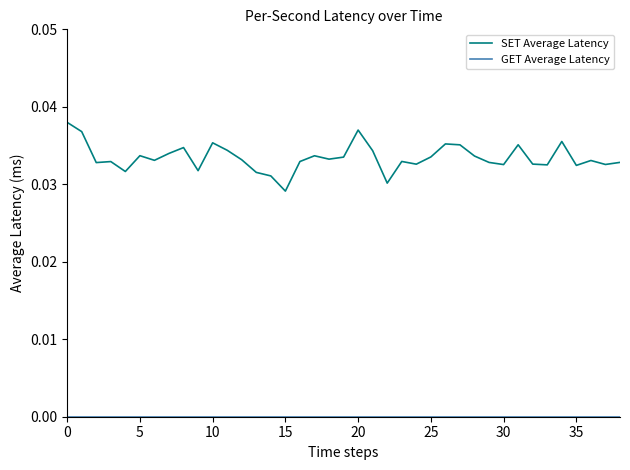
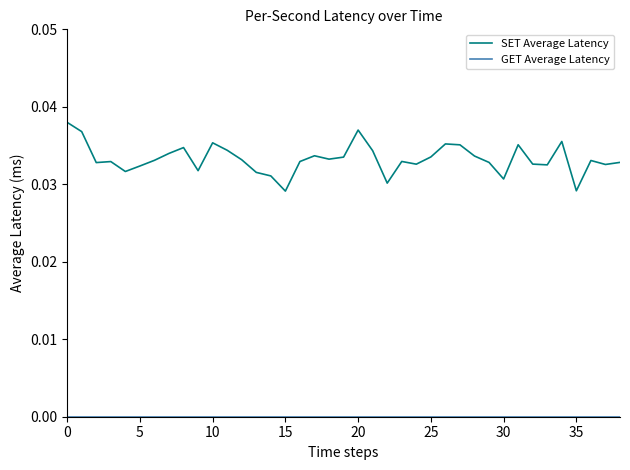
  {
    "SET Average Latency": {
      "0": 0.038,
-     "5": 0.034,
+     "5": 0.032,
      "10": 0.035,
      "15": 0.029,
      "20": 0.037,
      "25": 0.034,
-     "30": 0.033,
-     "35": 0.032
+     "30": 0.031,
+     "35": 0.029
    },
    "GET Average Latency": {
      "0": 0.000,
      "5": 0.000,
      "10": 0.000,
      "15": 0.000,
      "20": 0.000,
      "25": 0.000,
      "30": 0.000,
      "35": 0.000
    }
  }
